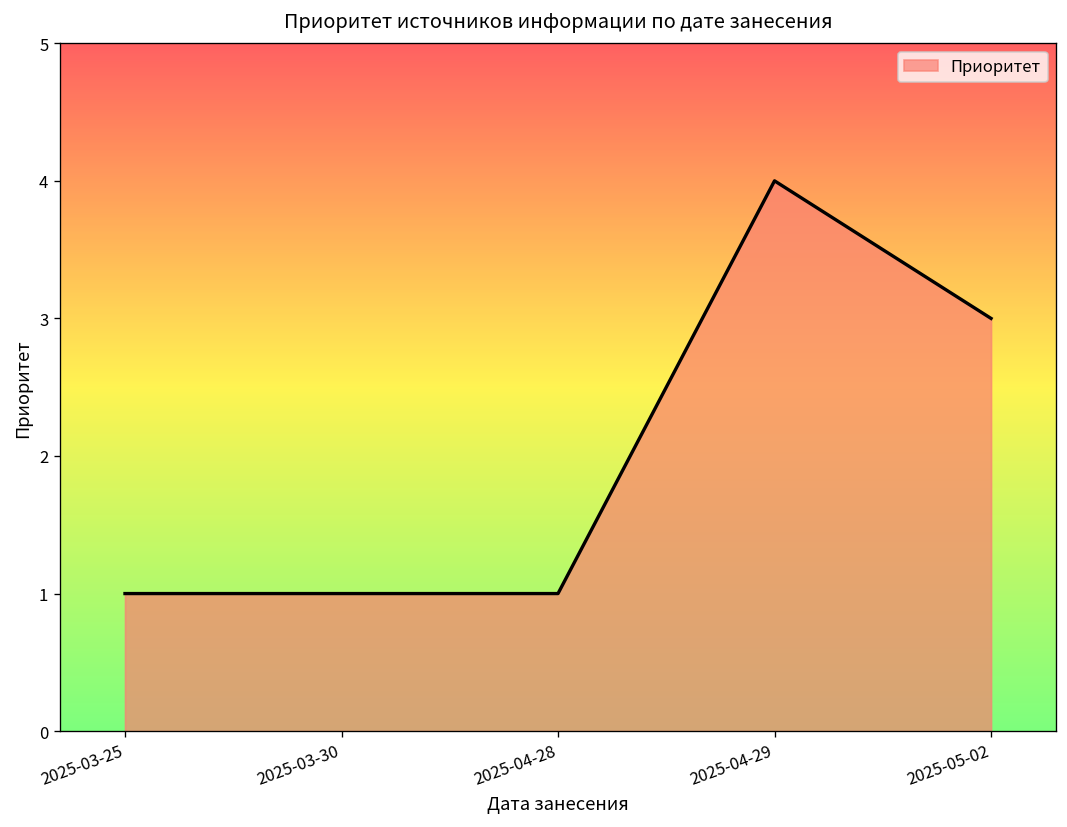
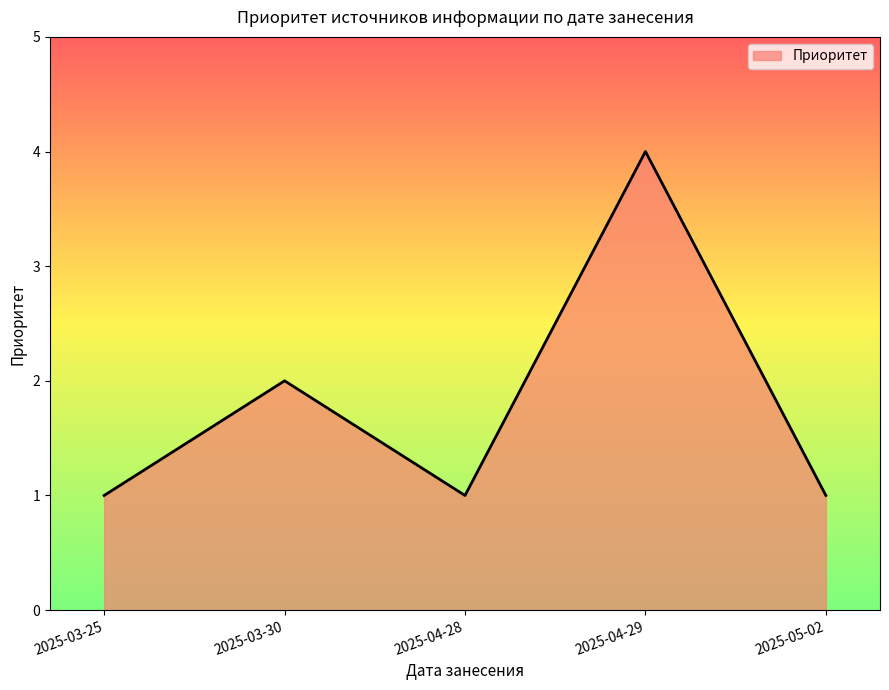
  {
    "2025-03-25": 1,
-   "2025-03-30": 1,
+   "2025-03-30": 2,
    "2025-04-28": 1,
    "2025-04-29": 4,
-   "2025-05-02": 3
+   "2025-05-02": 1
  }
